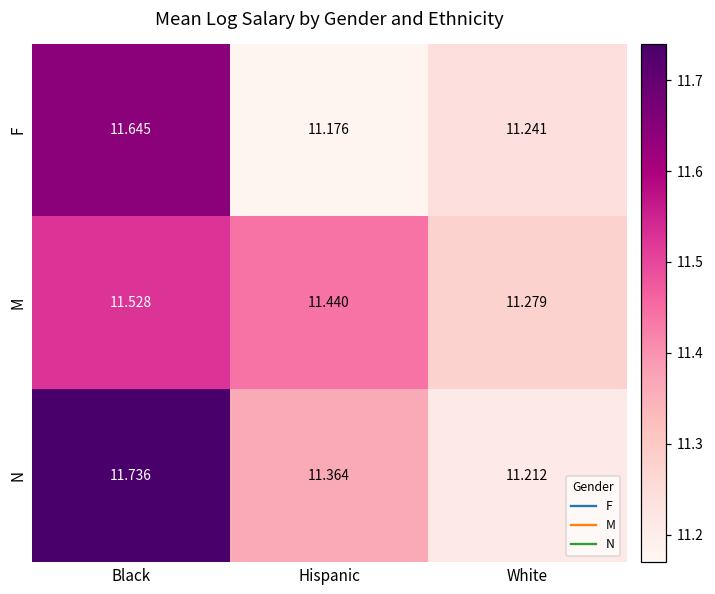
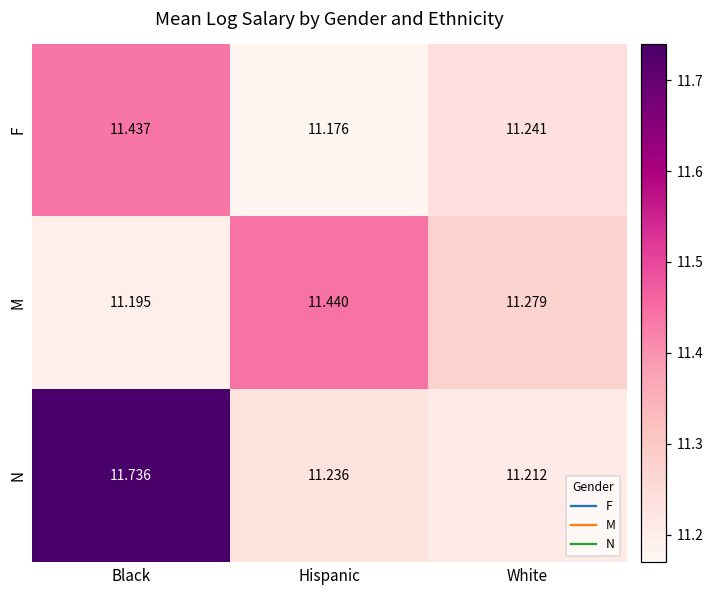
  {
    "F": {
-     "Black": 11.645,
+     "Black": 11.437,
      "Hispanic": 11.176,
      "White": 11.241
    },
    "M": {
-     "Black": 11.528,
+     "Black": 11.195,
      "Hispanic": 11.440,
      "White": 11.279
    },
    "N": {
      "Black": 11.736,
-     "Hispanic": 11.364,
+     "Hispanic": 11.236,
      "White": 11.212
    }
  }
